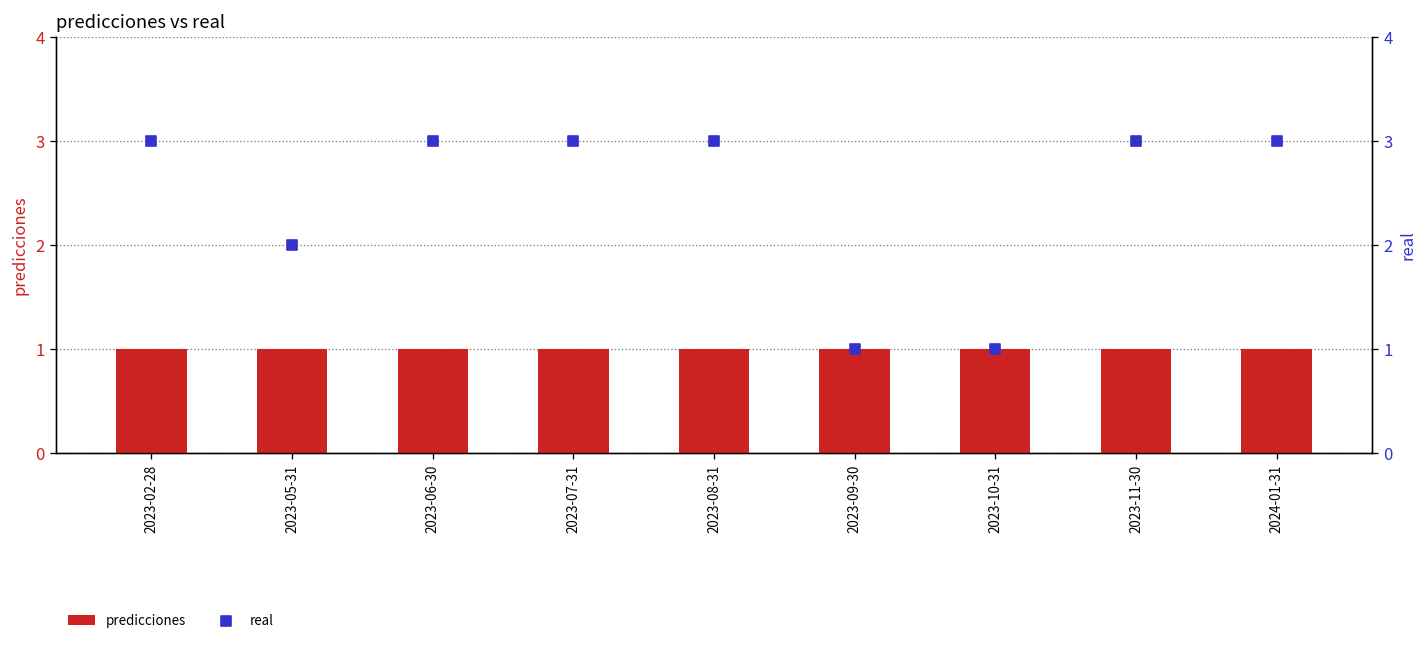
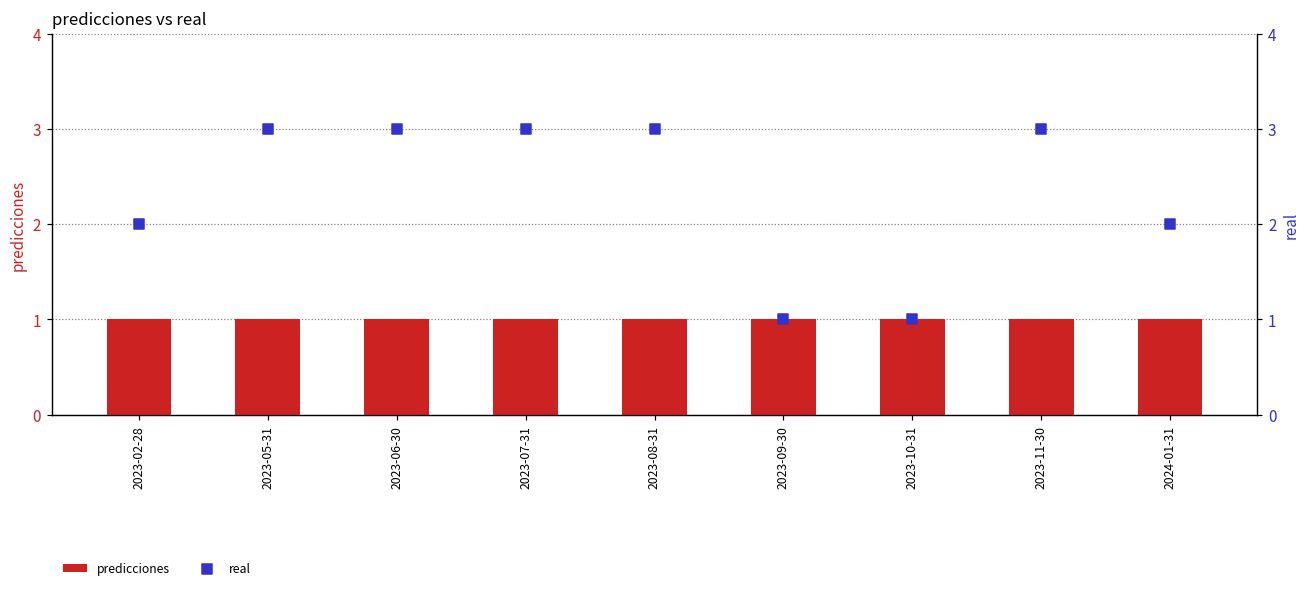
  {
    "predicciones": {
      "2023-02-28": 1.0,
      "2023-05-31": 1.0,
      "2023-06-30": 1.0,
      "2023-07-31": 1.0,
      "2023-08-31": 1.0,
      "2023-09-30": 1.0,
      "2023-10-31": 1.0,
      "2023-11-30": 1.0,
      "2024-01-31": 1.0
    },
    "real": {
-     "2023-02-28": 3,
-     "2023-05-31": 2,
-     "2024-01-31": 3
+     "2023-02-28": 2,
+     "2023-05-31": 3,
+     "2024-01-31": 2
    }
  }
